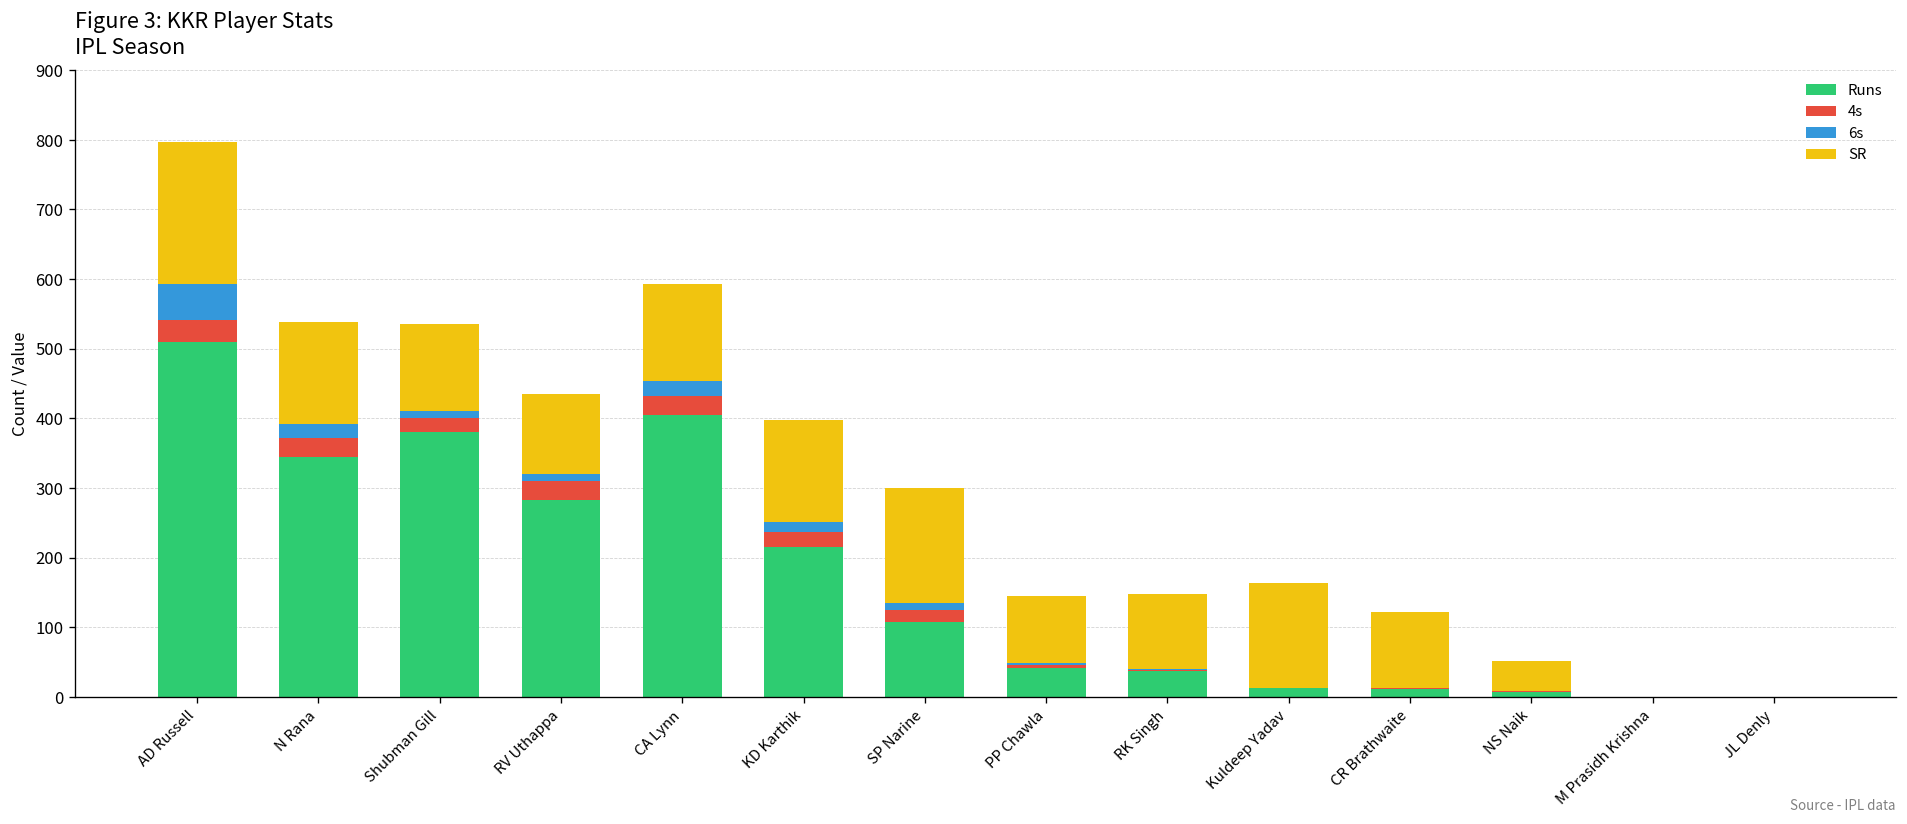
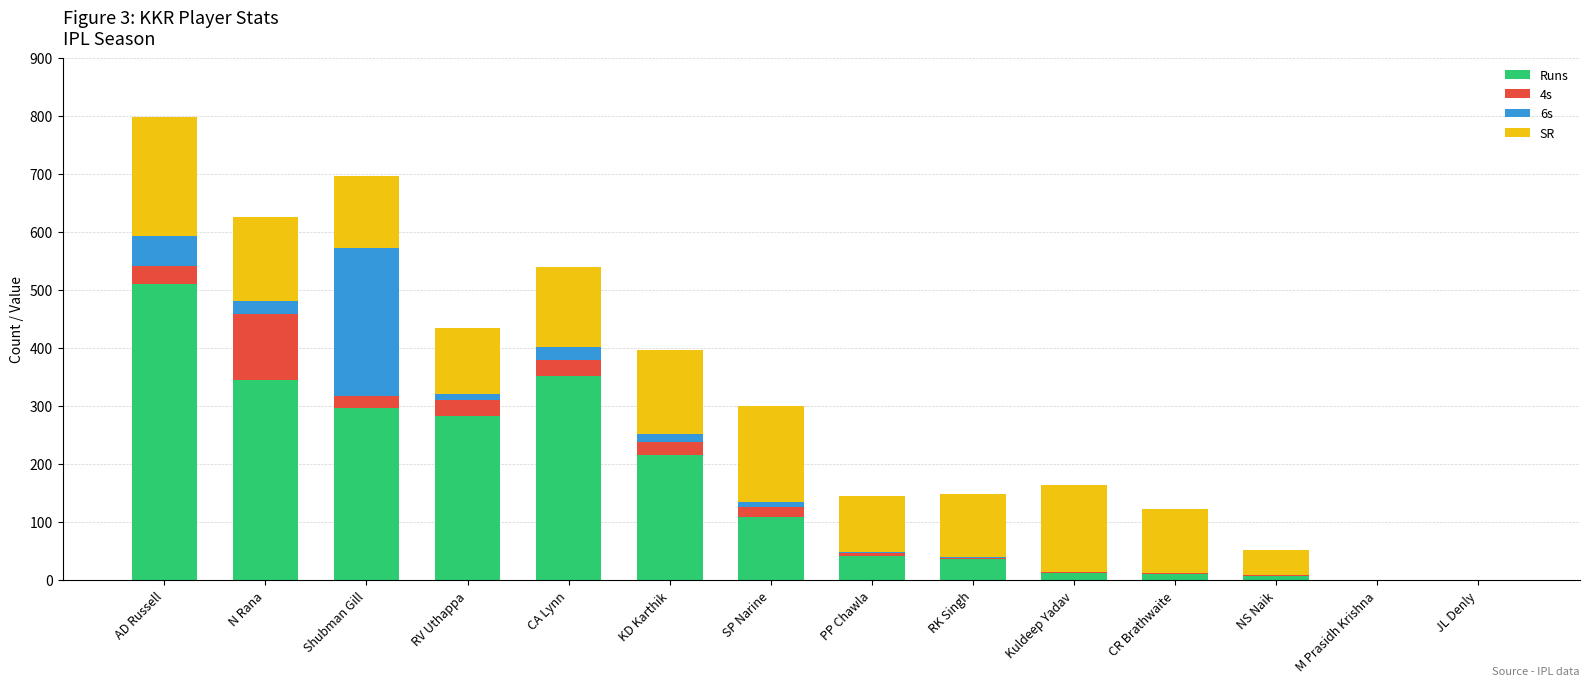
  {
    "Runs": {
      "AD Russell": 510,
      "N Rana": 340,
-     "Shubman Gill": 380,
+     "Shubman Gill": 300,
      "RV Uthappa": 280,
-     "CA Lynn": 410,
+     "CA Lynn": 350,
      "KD Karthik": 220,
      "SP Narine": 110,
      "PP Chawla": 40,
      "RK Singh": 40,
      "Kuldeep Yadav": 10,
      "CR Brathwaite": 10,
      "NS Naik": 10,
      "M Prasidh Krishna": 0,
      "JL Denly": 0
    },
    "4s": {
      "AD Russell": 30,
-     "N Rana": 30,
+     "N Rana": 120,
      "Shubman Gill": 20,
      "RV Uthappa": 30,
      "CA Lynn": 30,
      "KD Karthik": 20,
      "SP Narine": 20,
      "M Prasidh Krishna": 0,
      "JL Denly": 0
    },
    "6s": {
      "AD Russell": 50,
      "N Rana": 20,
-     "Shubman Gill": 10,
+     "Shubman Gill": 260,
      "RV Uthappa": 10,
      "CA Lynn": 20,
      "KD Karthik": 10,
      "SP Narine": 10,
      "Kuldeep Yadav": 0,
      "CR Brathwaite": 0,
      "M Prasidh Krishna": 0,
      "JL Denly": 0
    },
    "SR": {
      "AD Russell": 200,
      "N Rana": 150,
      "Shubman Gill": 120,
      "RV Uthappa": 120,
      "CA Lynn": 140,
      "KD Karthik": 150,
      "SP Narine": 170,
      "PP Chawla": 100,
      "RK Singh": 110,
      "Kuldeep Yadav": 150,
      "CR Brathwaite": 110,
      "NS Naik": 40,
      "M Prasidh Krishna": 0,
      "JL Denly": 0
    }
  }
